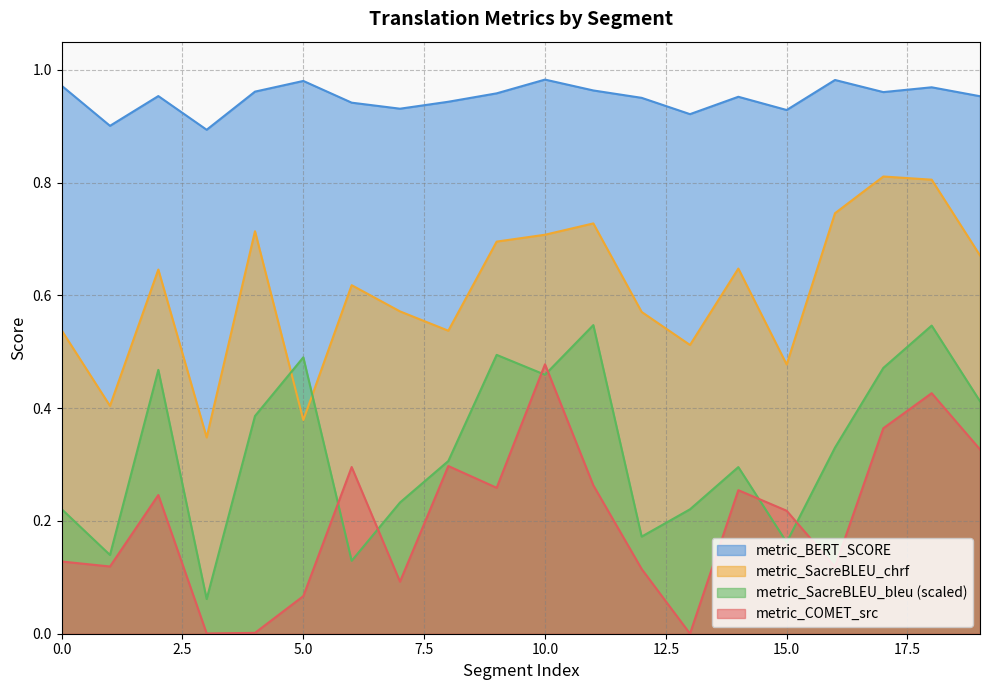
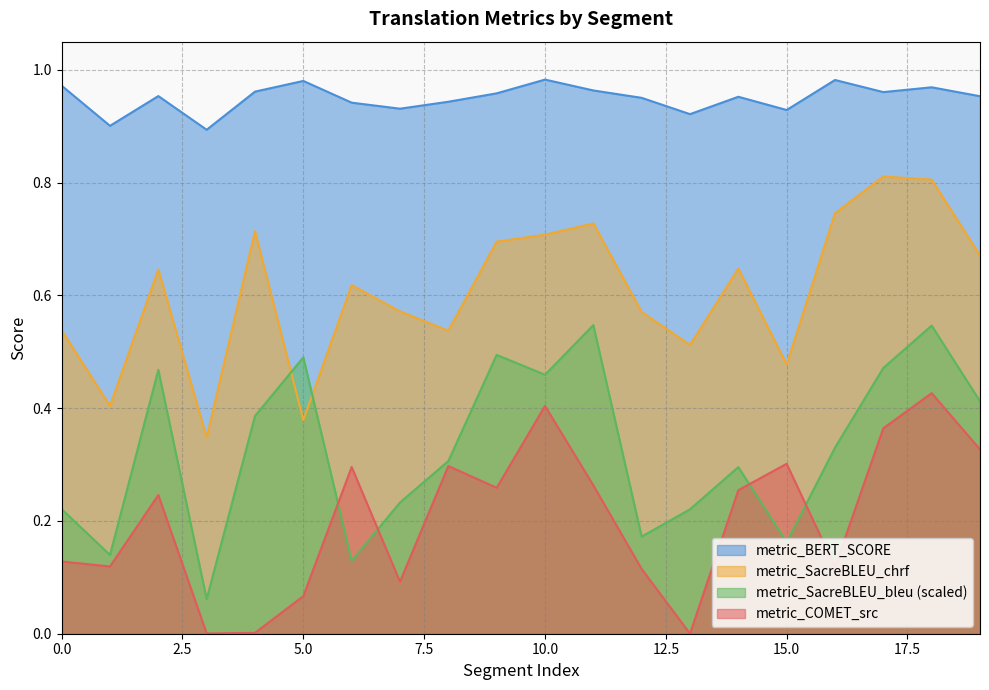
  {
    "metric_BERT_SCORE": {
      "0.0": 0.97,
      "5.0": 0.98,
      "10.0": 0.98,
      "15.0": 0.93
    },
    "metric_SacreBLEU_chrf": {
      "0.0": 0.54,
      "5.0": 0.38,
      "10.0": 0.71,
      "15.0": 0.48
    },
    "metric_SacreBLEU_bleu (scaled)": {
      "0.0": 0.22,
      "5.0": 0.49,
      "10.0": 0.46
    },
    "metric_COMET_src": {
      "0.0": 0.13,
      "5.0": 0.07,
-     "10.0": 0.48,
-     "15.0": 0.22
+     "10.0": 0.40,
+     "15.0": 0.30
    }
  }
